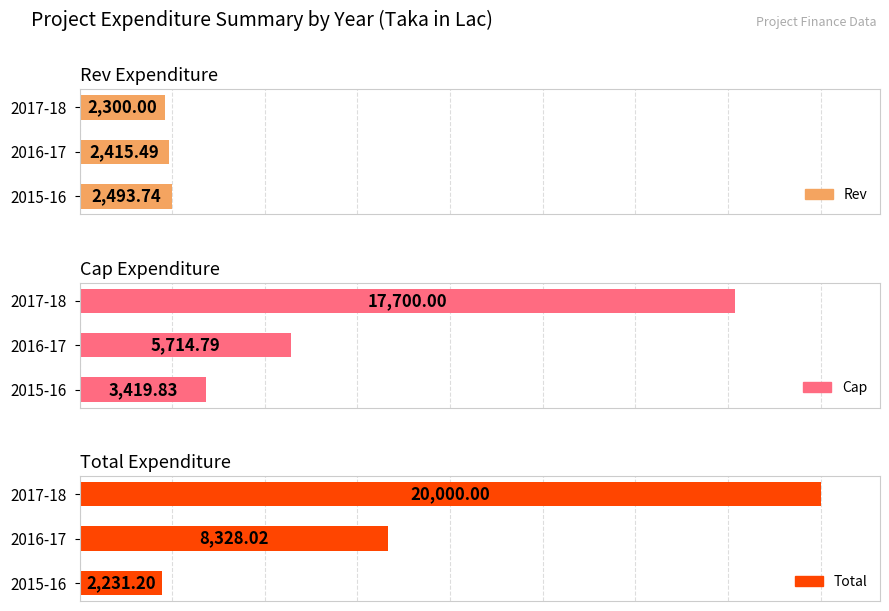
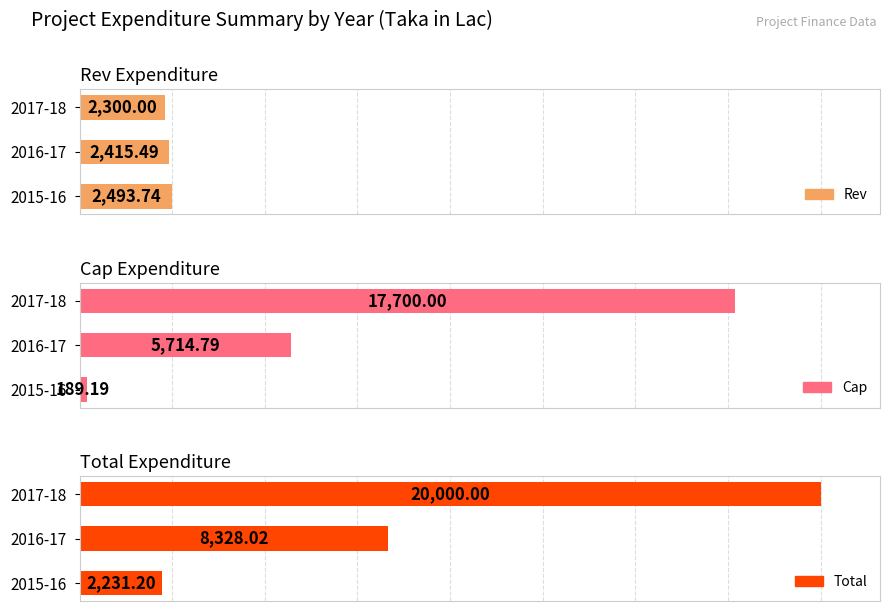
  {
    "Rev Expenditure": {
      "2017-18": "2,300.00",
      "2016-17": "2,415.49",
      "2015-16": "2,493.74"
    },
    "Cap Expenditure": {
      "2017-18": "17,700.00",
      "2016-17": "5,714.79",
-     "2015-16": "3,419.83"
+     "2015-16": "189.19"
    },
    "Total Expenditure": {
      "2017-18": "20,000.00",
      "2016-17": "8,328.02",
      "2015-16": "2,231.20"
    }
  }
